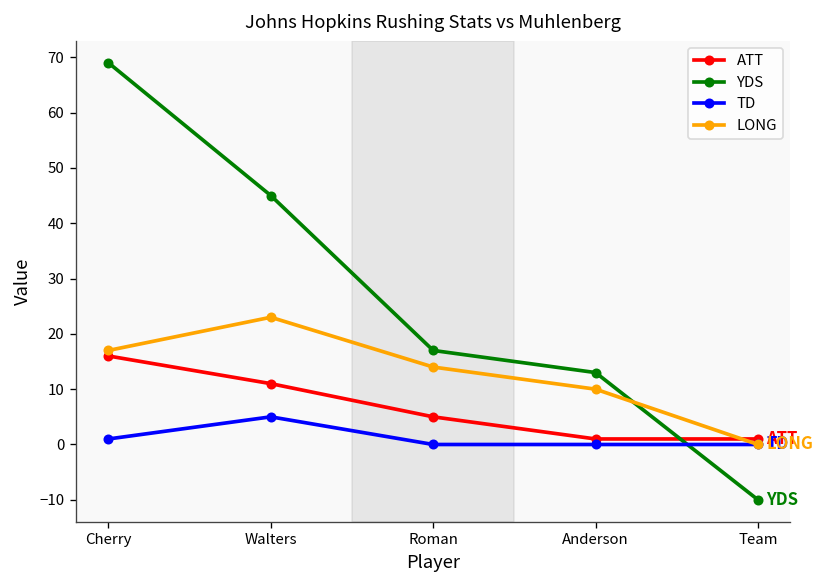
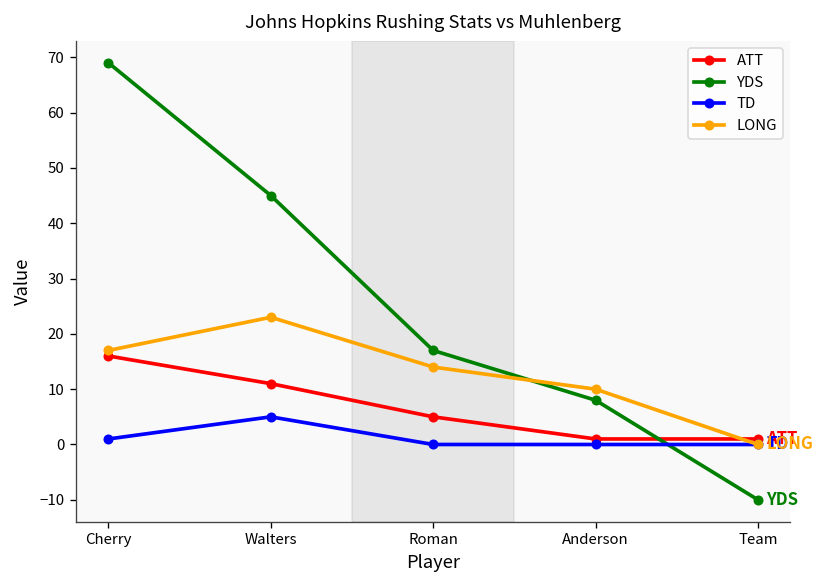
  {
    "ATT": {
      "Cherry": 16,
      "Walters": 11,
      "Roman": 5,
      "Anderson": 1,
      "Team": 1
    },
    "YDS": {
      "Cherry": 69,
      "Walters": 45,
      "Roman": 17,
-     "Anderson": 13,
+     "Anderson": 8,
      "Team": -10
    },
    "TD": {
      "Cherry": 1,
      "Walters": 5,
      "Roman": 0,
      "Anderson": 0
    },
    "LONG": {
      "Cherry": 17,
      "Walters": 23,
      "Roman": 14,
      "Anderson": 10
    }
  }
